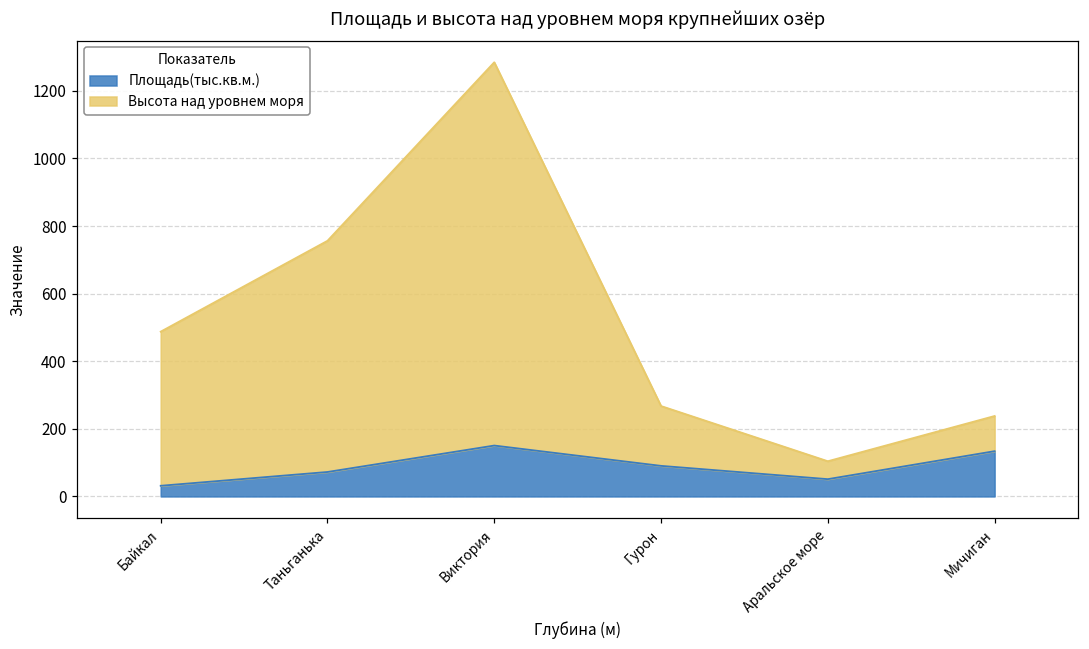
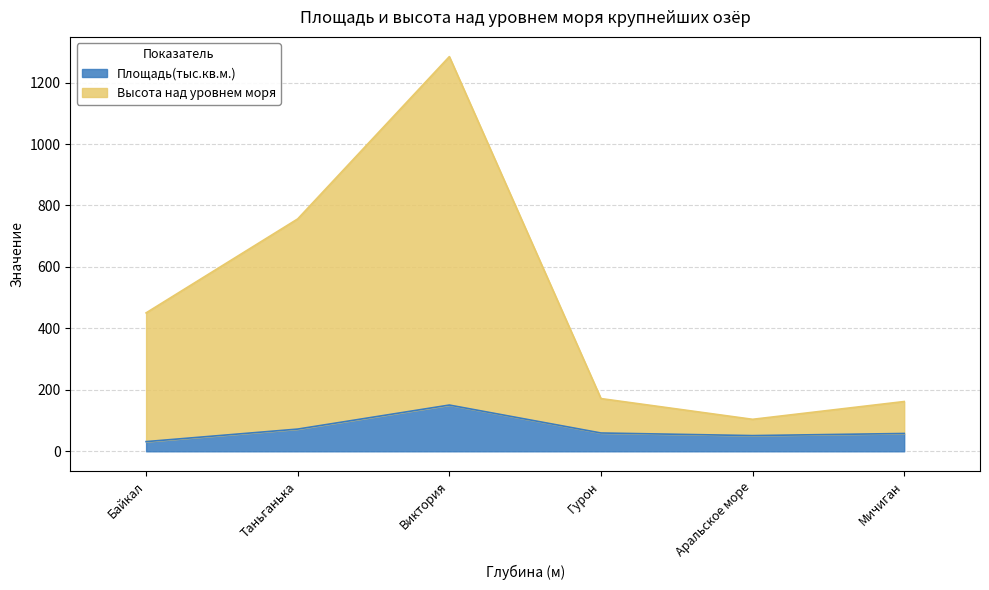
  {
    "Площадь(тыс.кв.м.)": {
      "Байкал": 30,
      "Таньганька": 70,
      "Виктория": 150,
-     "Гурон": 90,
+     "Гурон": 60,
      "Аральское море": 50,
-     "Мичиган": 130
+     "Мичиган": 60
    },
    "Высота над уровнем моря": {
-     "Байкал": 460,
+     "Байкал": 420,
      "Таньганька": 680,
      "Виктория": 1130,
-     "Гурон": 180,
+     "Гурон": 110,
      "Аральское море": 50,
      "Мичиган": 100
    }
  }
